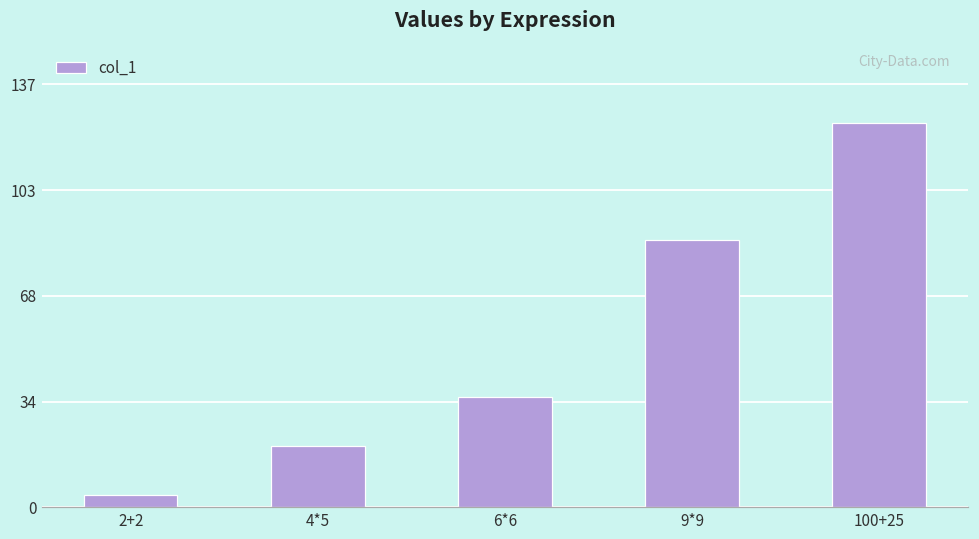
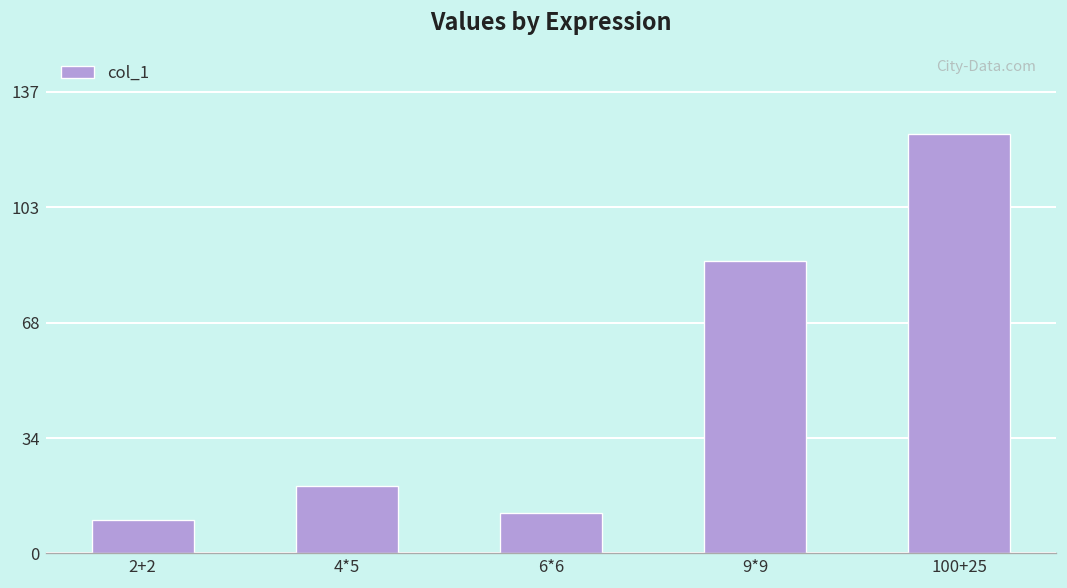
  {
-   "2+2": 4,
+   "2+2": 10,
    "4*5": 20,
-   "6*6": 36,
+   "6*6": 12,
    "9*9": 87,
    "100+25": 125
  }
